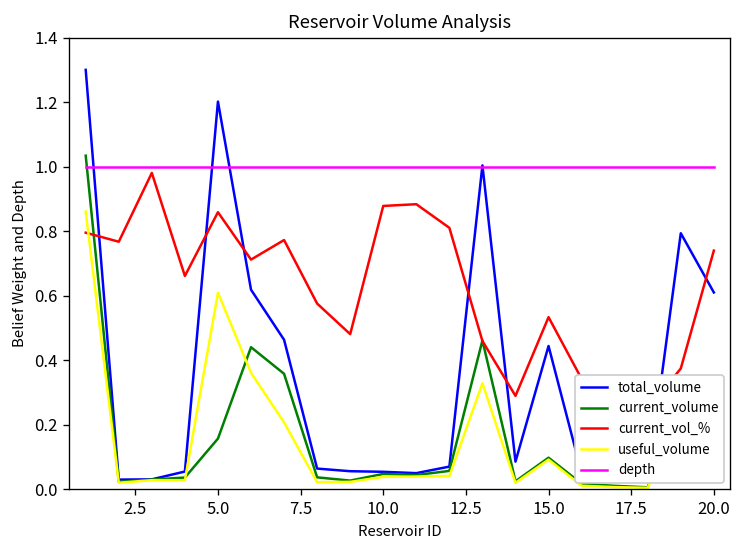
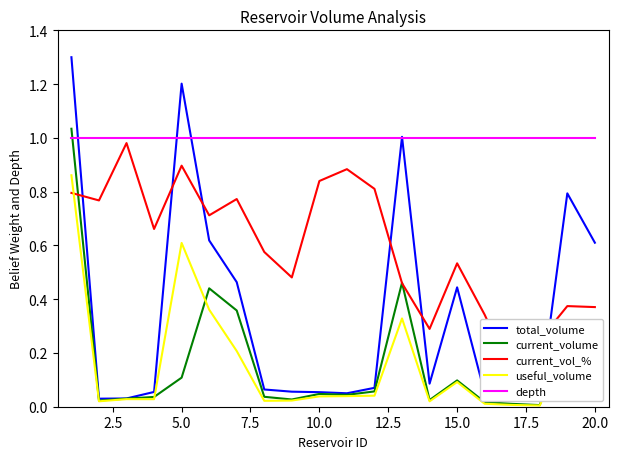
  {
    "total_volume": {
      "5.0": 1.20,
      "15.0": 0.44,
      "20.0": 0.61
    },
    "current_volume": {
-     "5.0": 0.16
+     "5.0": 0.11
    },
    "current_vol_%": {
-     "5.0": 0.86,
-     "10.0": 0.88,
+     "5.0": 0.90,
+     "10.0": 0.84,
      "15.0": 0.53,
-     "20.0": 0.74
+     "20.0": 0.37
    },
    "useful_volume": {
      "5.0": 0.61
    },
    "depth": {
      "5.0": 1.00,
      "10.0": 1.00,
      "15.0": 1.00,
      "20.0": 1.00
    }
  }
